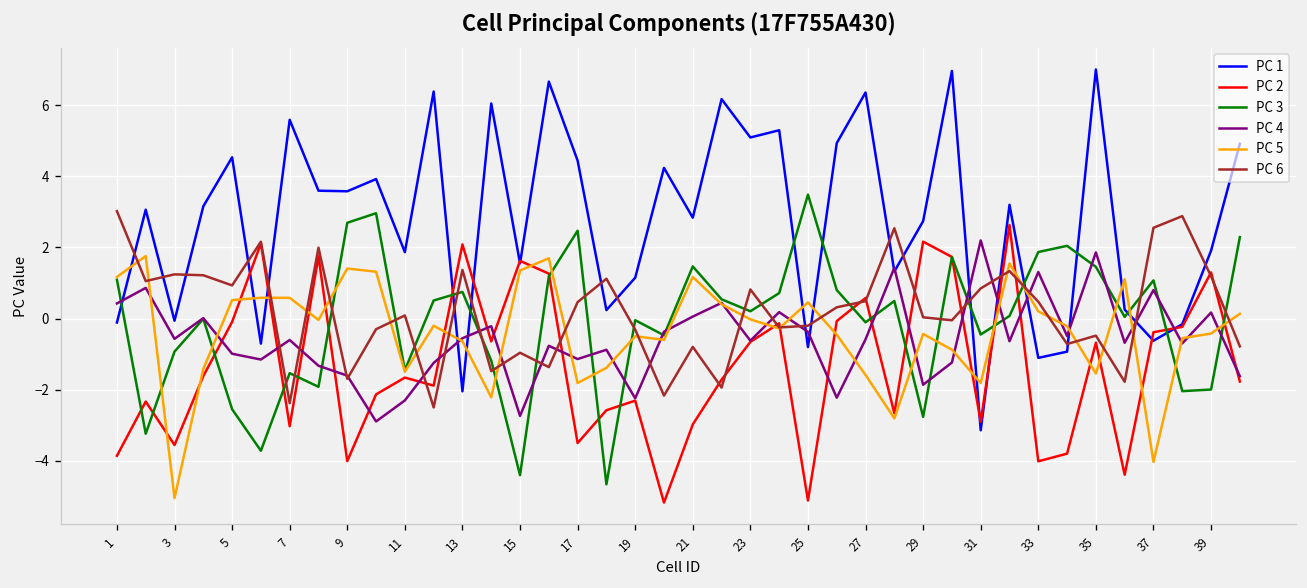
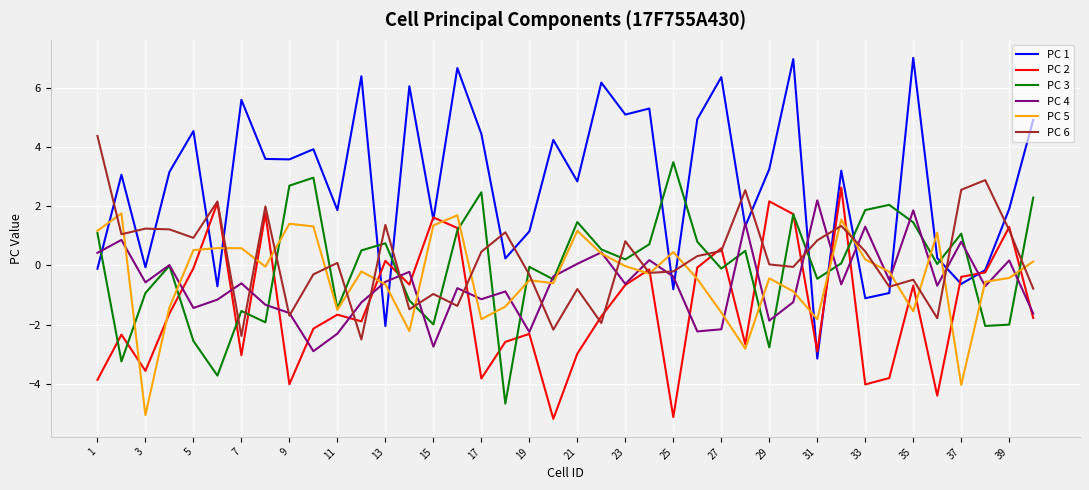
  {
    "PC 1": {
      "1": -0.1,
      "3": -0.1,
      "5": 4.5,
      "7": 5.6,
      "9": 3.6,
      "11": 1.9,
      "13": -2.0,
      "17": 4.4,
      "19": 1.1,
      "21": 2.8,
      "23": 5.1,
      "25": -0.8,
      "27": 6.4,
-     "29": 2.7,
+     "29": 3.3,
      "31": -3.1,
      "33": -1.1,
      "35": 7.0,
      "37": -0.6,
      "39": 1.9
    },
    "PC 2": {
      "1": -3.9,
      "3": -3.6,
      "5": -0.1,
      "7": -3.0,
      "9": -4.0,
      "11": -1.7,
-     "13": 2.1,
-     "17": -3.5,
+     "13": 0.2,
+     "17": -3.8,
      "21": -3.0,
      "25": -5.1,
      "27": 0.6,
      "29": 2.2,
      "31": -2.9,
      "33": -4.0,
      "35": -0.7,
      "37": -0.4,
      "39": 1.3
    },
    "PC 3": {
      "3": -0.9,
      "5": -2.6,
      "7": -1.5,
      "9": 2.7,
      "13": 0.7,
-     "15": -4.4,
+     "15": -2.0,
      "17": 2.5,
      "19": 0.0,
      "21": 1.5,
      "23": 0.2,
      "25": 3.5,
      "27": -0.1,
      "29": -2.8,
      "31": -0.5,
      "33": 1.9,
      "35": 1.5,
      "37": 1.1,
      "39": -2.0
    },
    "PC 4": {
      "1": 0.4,
      "3": -0.6,
-     "5": -1.0,
+     "5": -1.4,
      "7": -0.6,
      "9": -1.6,
      "11": -2.3,
      "15": -2.7,
      "17": -1.1,
      "21": 0.1,
      "25": -0.4,
-     "27": -0.6,
+     "27": -2.2,
      "29": -1.9,
      "31": 2.2,
      "33": 1.3,
      "35": 1.9,
      "37": 0.8,
      "39": 0.2
    },
    "PC 5": {
      "3": -5.1,
      "5": 0.5,
      "7": 0.6,
      "9": 1.4,
      "15": 1.4,
      "17": -1.8,
      "19": -0.5,
      "21": 1.2,
      "23": 0.0,
      "25": 0.5,
      "27": -1.6,
      "29": -0.4,
      "31": -1.8,
      "33": 0.2,
      "35": -1.5,
      "37": -4.0,
      "39": -0.4
    },
    "PC 6": {
-     "1": 3.0,
+     "1": 4.4,
      "3": 1.2,
      "5": 0.9,
      "7": -2.4,
      "9": -1.7,
      "11": 0.1,
      "13": 1.4,
      "15": -1.0,
      "17": 0.5,
      "19": -0.3,
      "21": -0.8,
      "23": 0.8,
      "25": -0.2,
      "27": 0.5,
      "29": 0.0,
      "31": 0.8,
      "33": 0.5,
      "35": -0.5,
      "37": 2.6,
      "39": 1.2
    }
  }
